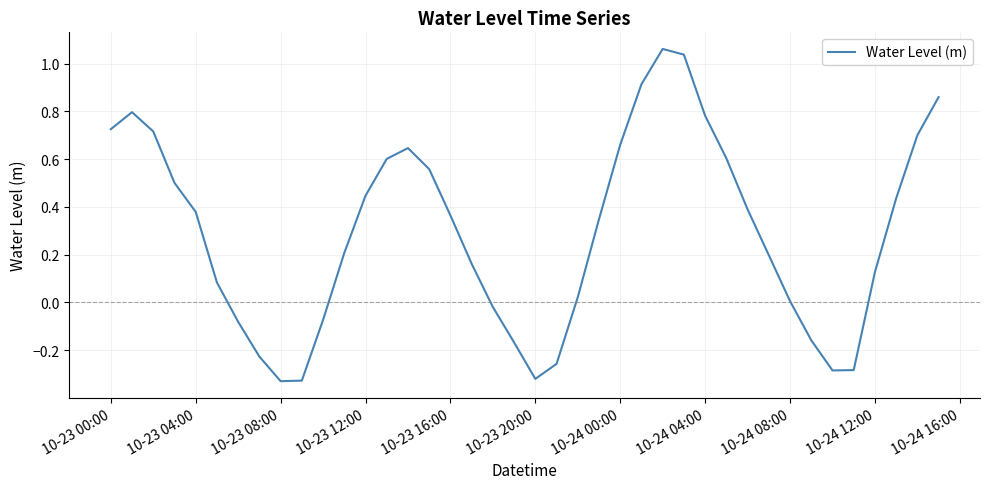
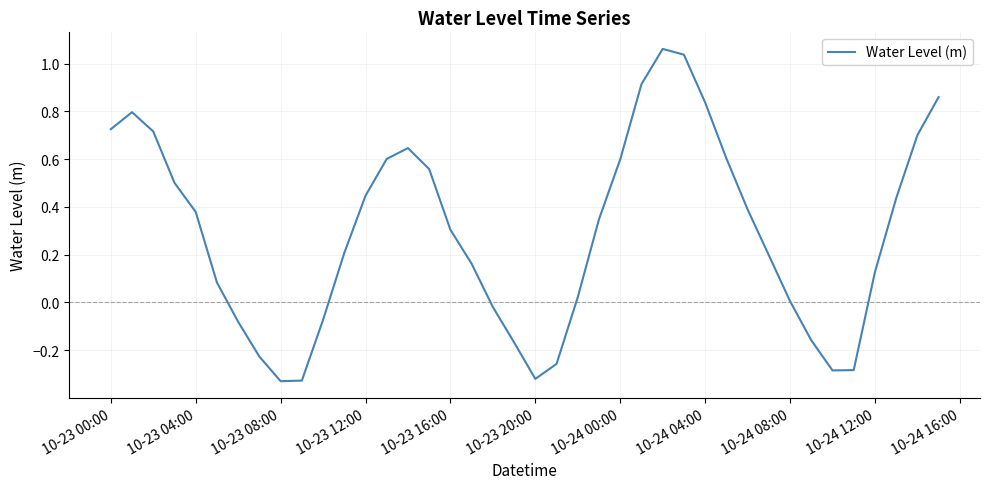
  {
    "10-23 00:00": 0.73,
    "10-23 04:00": 0.38,
    "10-23 08:00": -0.33,
    "10-23 12:00": 0.45,
-   "10-23 16:00": 0.36,
+   "10-23 16:00": 0.30,
    "10-23 20:00": -0.32,
-   "10-24 00:00": 0.66,
-   "10-24 04:00": 0.78,
+   "10-24 00:00": 0.60,
+   "10-24 04:00": 0.84,
    "10-24 08:00": 0.01,
    "10-24 12:00": 0.13
  }
